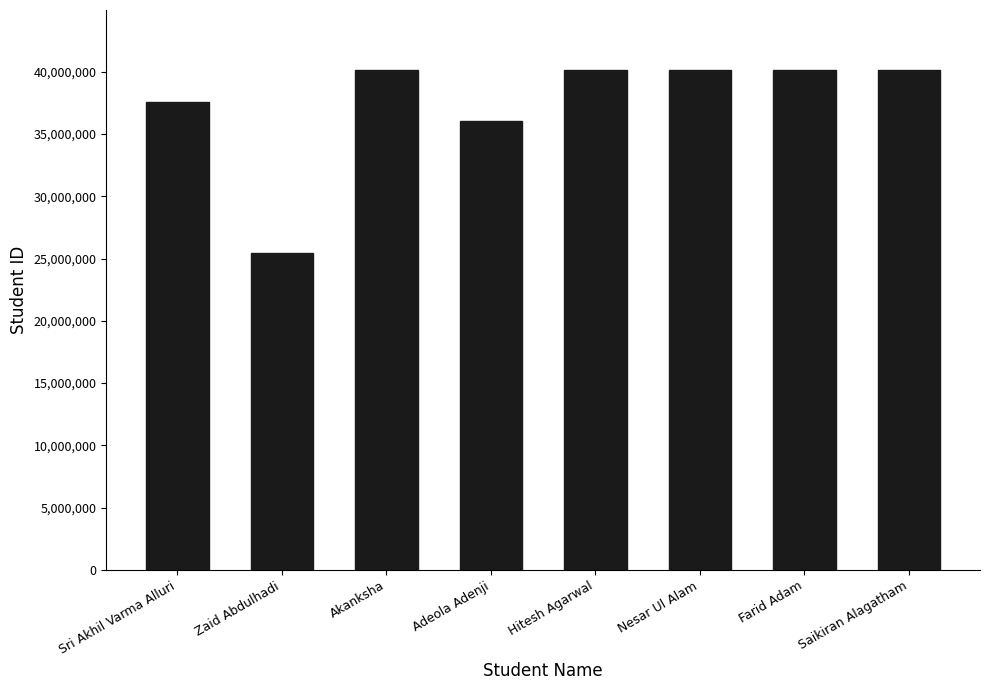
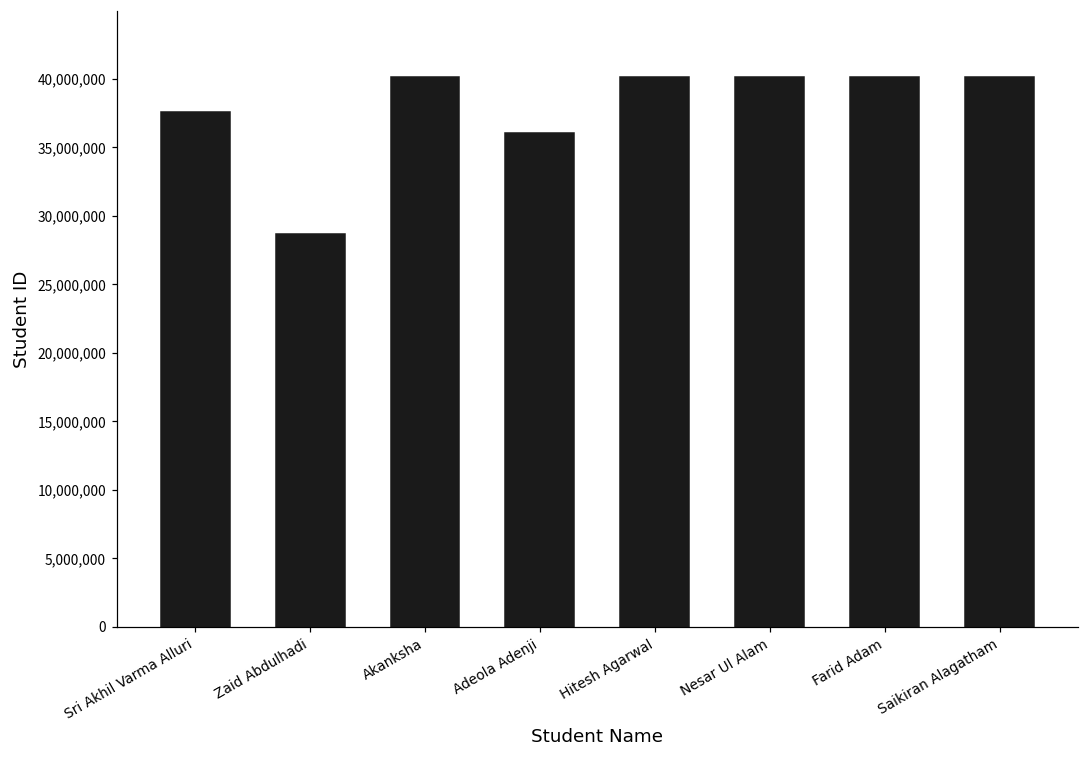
  {
    "Sri Akhil Varma Alluri": "37,600,000",
-   "Zaid Abdulhadi": "25,400,000",
+   "Zaid Abdulhadi": "28,600,000",
    "Akanksha": "40,100,000",
    "Adeola Adenji": "36,100,000",
    "Hitesh Agarwal": "40,100,000",
    "Nesar Ul Alam": "40,100,000",
    "Farid Adam": "40,100,000",
    "Saikiran Alagatham": "40,100,000"
  }
